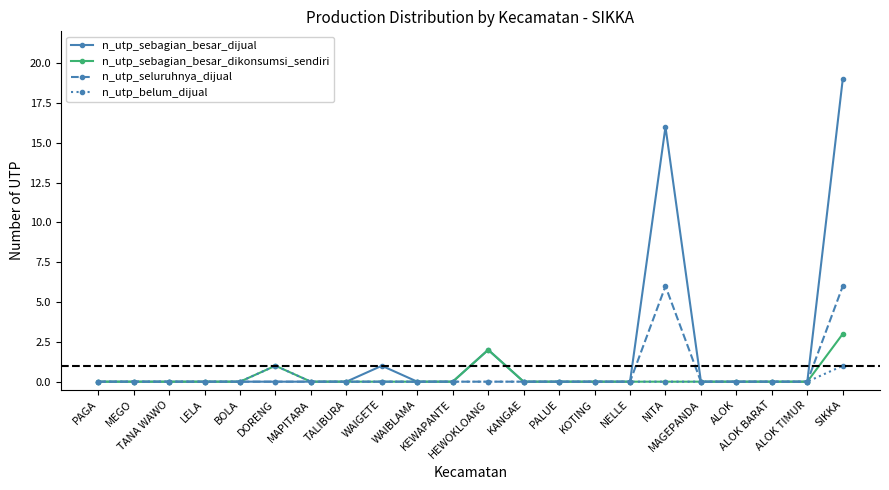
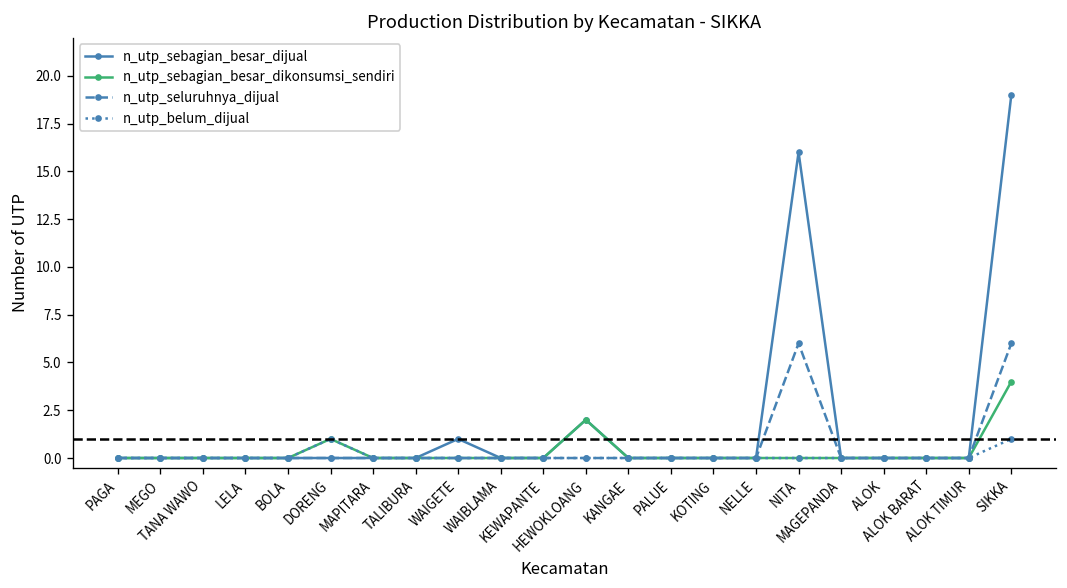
  {
    "n_utp_sebagian_besar_dikonsumsi_sendiri": {
-     "SIKKA": 3
+     "SIKKA": 4
    }
  }
